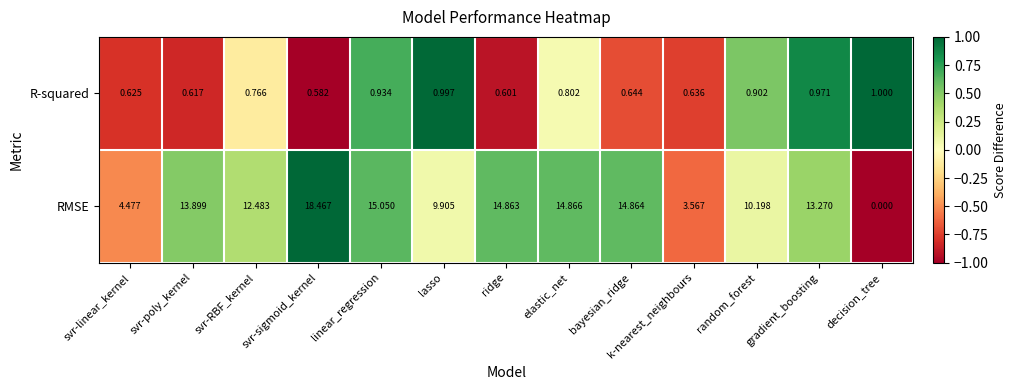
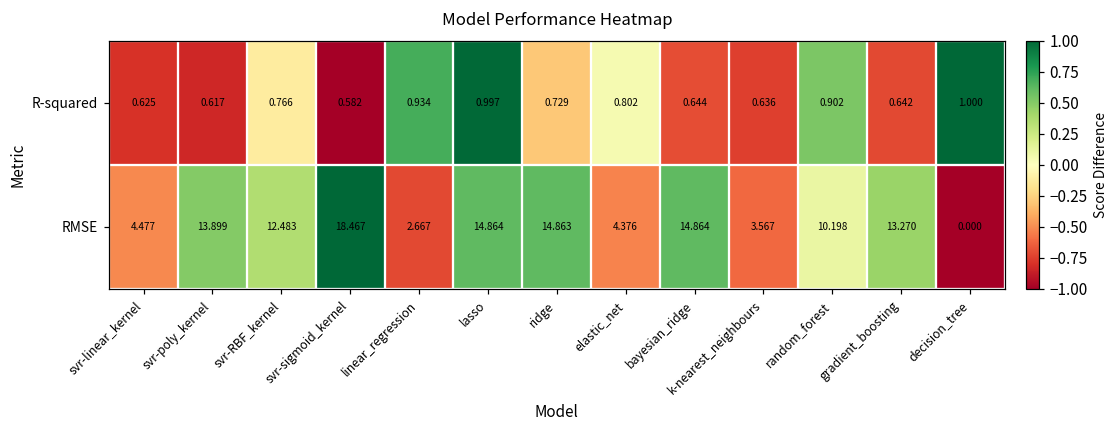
  {
    "R-squared": {
      "svr-linear_kernel": 0.625,
      "svr-poly_kernel": 0.617,
      "svr-RBF_kernel": 0.766,
      "svr-sigmoid_kernel": 0.582,
      "linear_regression": 0.934,
      "lasso": 0.997,
-     "ridge": 0.601,
+     "ridge": 0.729,
      "elastic_net": 0.802,
      "bayesian_ridge": 0.644,
      "k-nearest_neighbours": 0.636,
      "random_forest": 0.902,
-     "gradient_boosting": 0.971,
+     "gradient_boosting": 0.642,
      "decision_tree": 1.000
    },
    "RMSE": {
      "svr-linear_kernel": 4.477,
      "svr-poly_kernel": 13.899,
      "svr-RBF_kernel": 12.483,
      "svr-sigmoid_kernel": 18.467,
-     "linear_regression": 15.050,
-     "lasso": 9.905,
+     "linear_regression": 2.667,
+     "lasso": 14.864,
      "ridge": 14.863,
-     "elastic_net": 14.866,
+     "elastic_net": 4.376,
      "bayesian_ridge": 14.864,
      "k-nearest_neighbours": 3.567,
      "random_forest": 10.198,
      "gradient_boosting": 13.270,
      "decision_tree": 0.000
    }
  }
